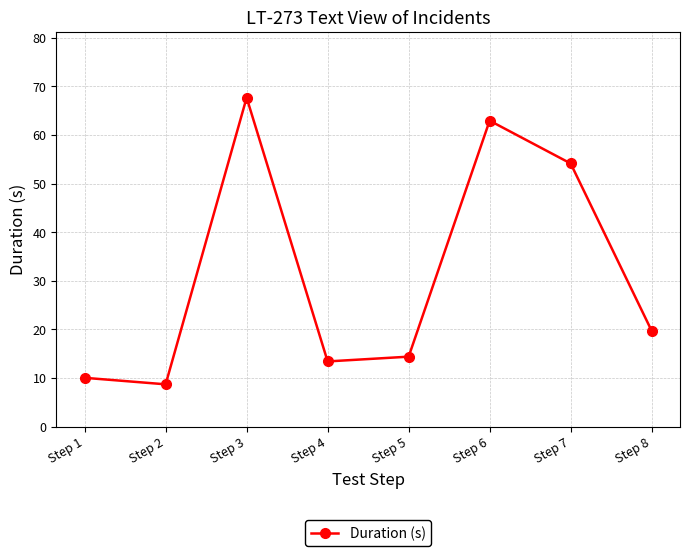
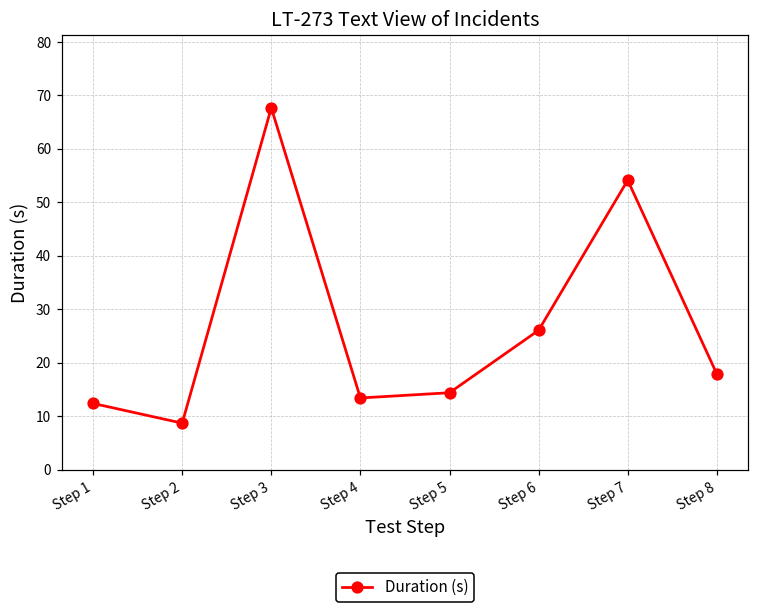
  {
-   "Step 1": 10,
+   "Step 1": 12,
    "Step 2": 9,
    "Step 3": 68,
    "Step 4": 13,
    "Step 5": 14,
-   "Step 6": 63,
+   "Step 6": 26,
    "Step 7": 54,
-   "Step 8": 20
+   "Step 8": 18
  }
